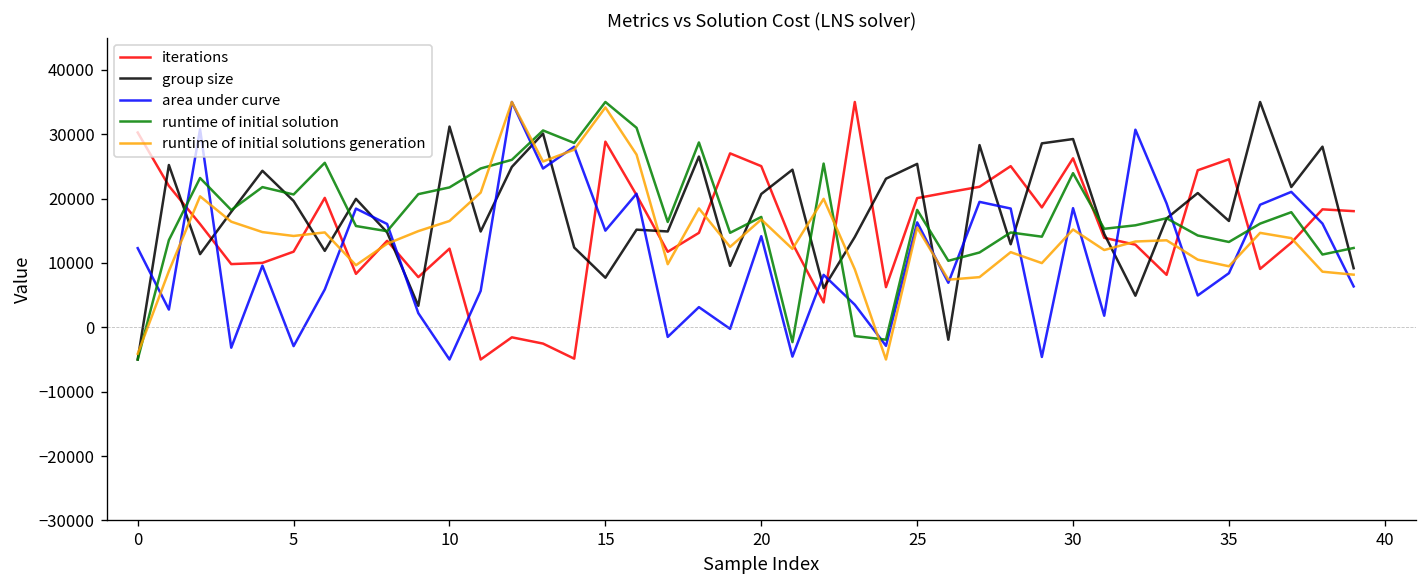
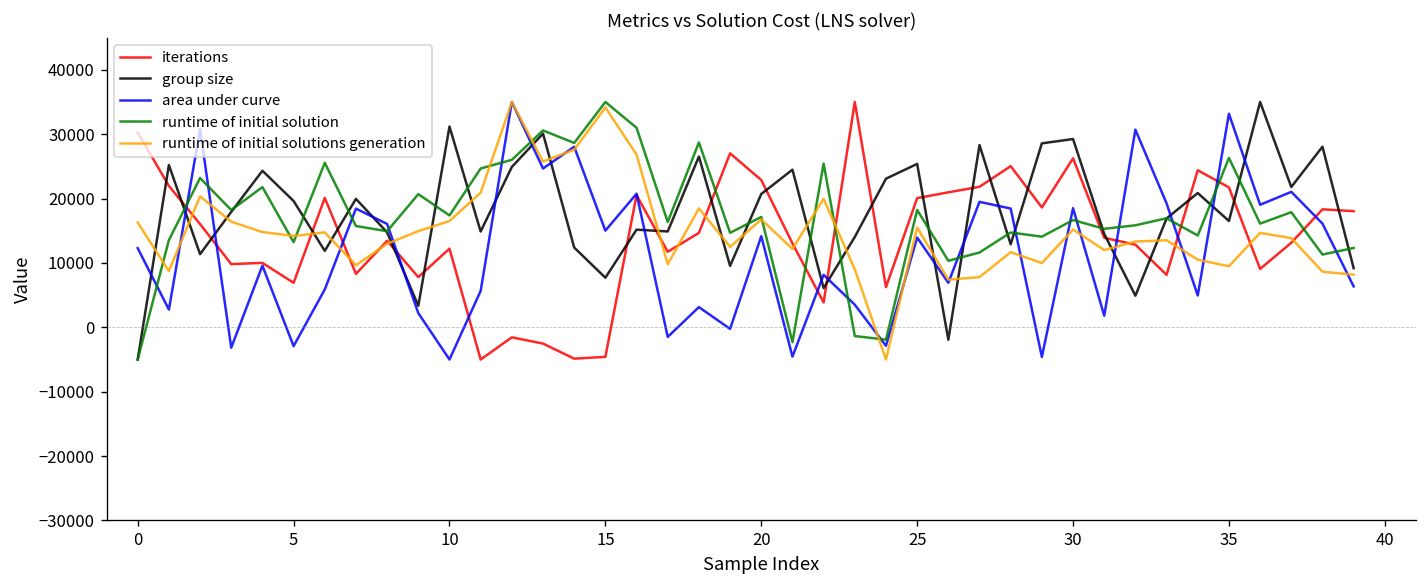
  {
    "iterations": {
-     "5": 12000,
+     "5": 7000,
      "10": 12000,
-     "15": 29000,
-     "20": 25000,
+     "15": -5000,
+     "20": 23000,
      "25": 20000,
      "30": 26000,
-     "35": 26000
+     "35": 22000
    },
    "group size": {
      "5": 20000,
      "10": 31000,
      "15": 8000,
      "20": 21000,
      "25": 25000,
      "30": 29000,
      "35": 17000
    },
    "area under curve": {
      "0": 12000,
      "5": -3000,
      "10": -5000,
      "15": 15000,
      "20": 14000,
-     "25": 16000,
+     "25": 14000,
      "30": 19000,
-     "35": 8000
+     "35": 33000
    },
    "runtime of initial solution": {
-     "5": 21000,
-     "10": 22000,
+     "5": 13000,
+     "10": 17000,
      "15": 35000,
      "25": 18000,
-     "30": 24000,
-     "35": 13000
+     "30": 17000,
+     "35": 26000
    },
    "runtime of initial solutions generation": {
-     "0": -4000,
+     "0": 16000,
      "5": 14000,
      "10": 17000,
      "15": 34000,
      "25": 16000,
      "30": 15000,
      "35": 9000
    }
  }
